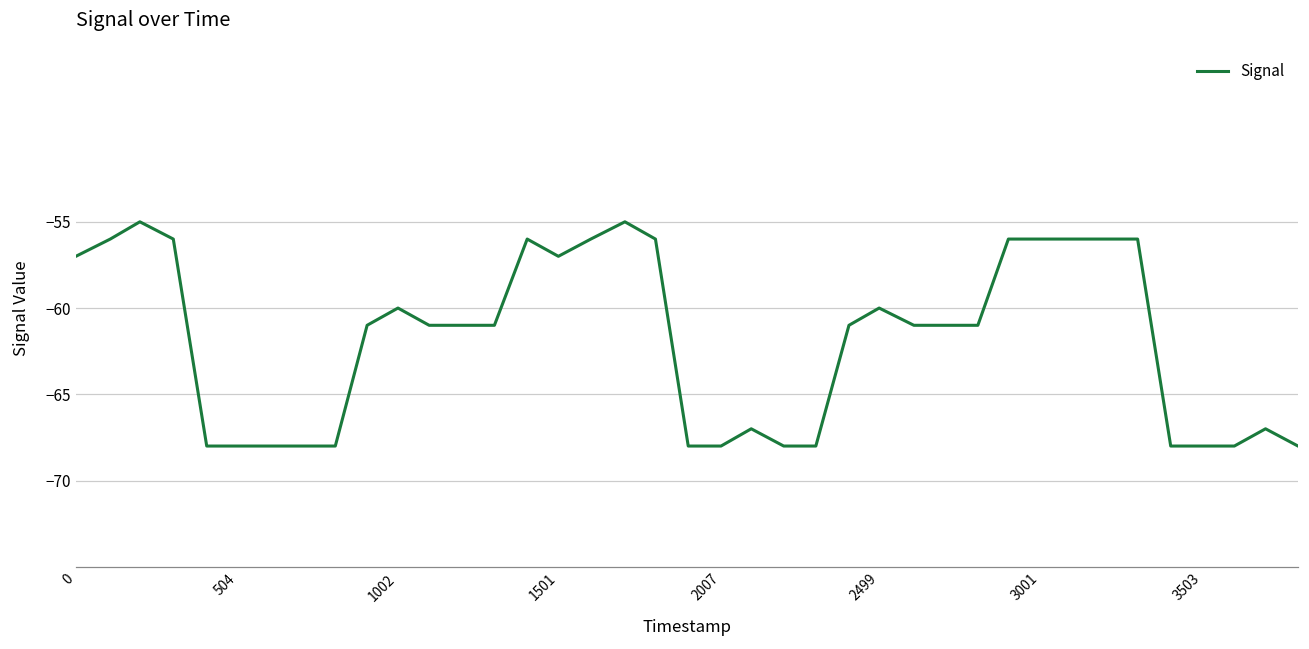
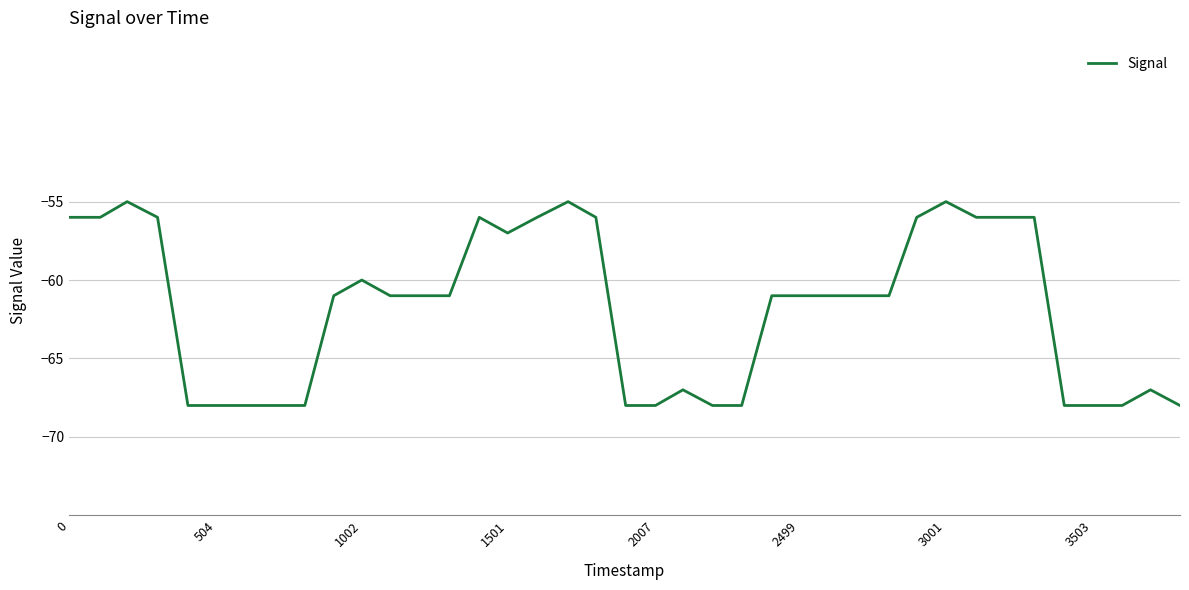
  {
-   "0": -57,
+   "0": -56,
    "504": -68,
    "1002": -60,
    "1501": -57,
    "2007": -68,
-   "2499": -60,
-   "3001": -56,
+   "2499": -61,
+   "3001": -55,
    "3503": -68
  }
